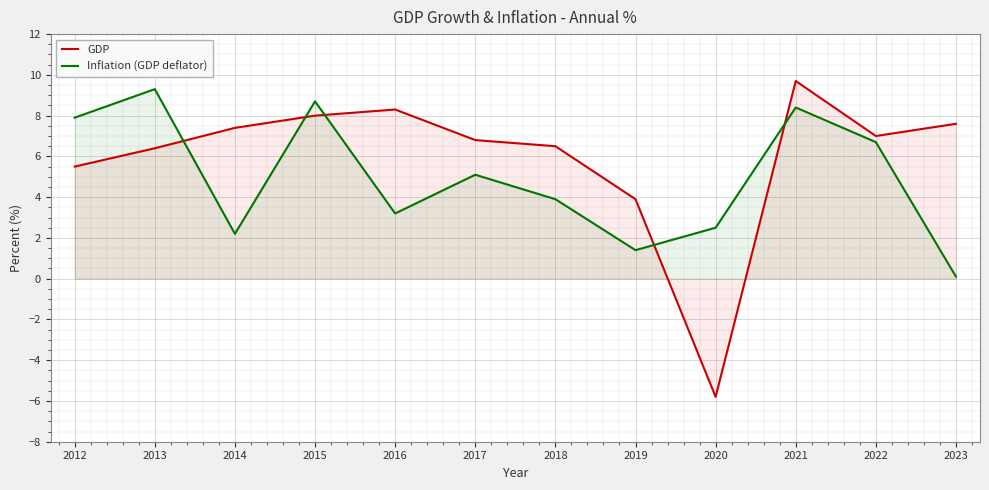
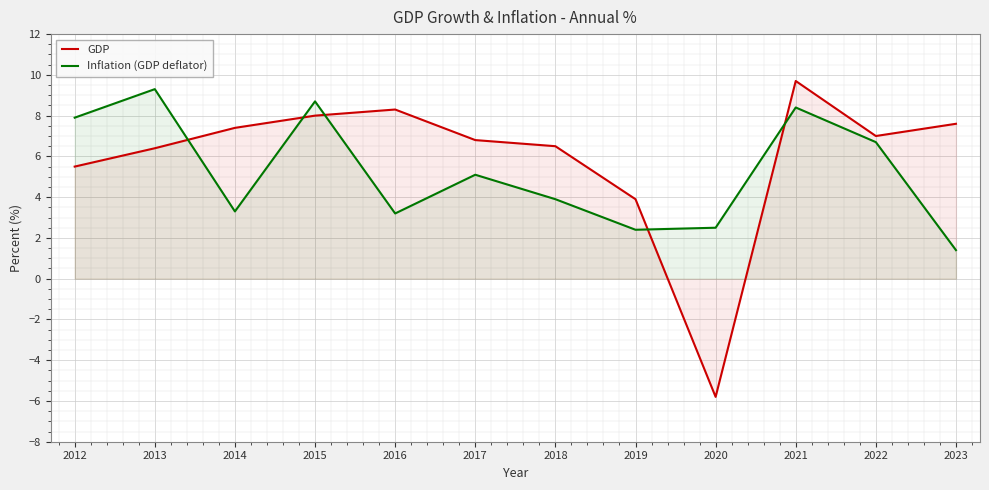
  {
    "Inflation (GDP deflator)": {
      "2012": 7.9,
      "2013": 9.3,
-     "2014": 2.2,
+     "2014": 3.3,
      "2015": 8.7,
      "2016": 3.2,
      "2017": 5.1,
      "2018": 3.9,
-     "2019": 1.4,
+     "2019": 2.4,
      "2020": 2.5,
      "2021": 8.4,
      "2022": 6.7,
-     "2023": 0.1
+     "2023": 1.4
    }
  }
